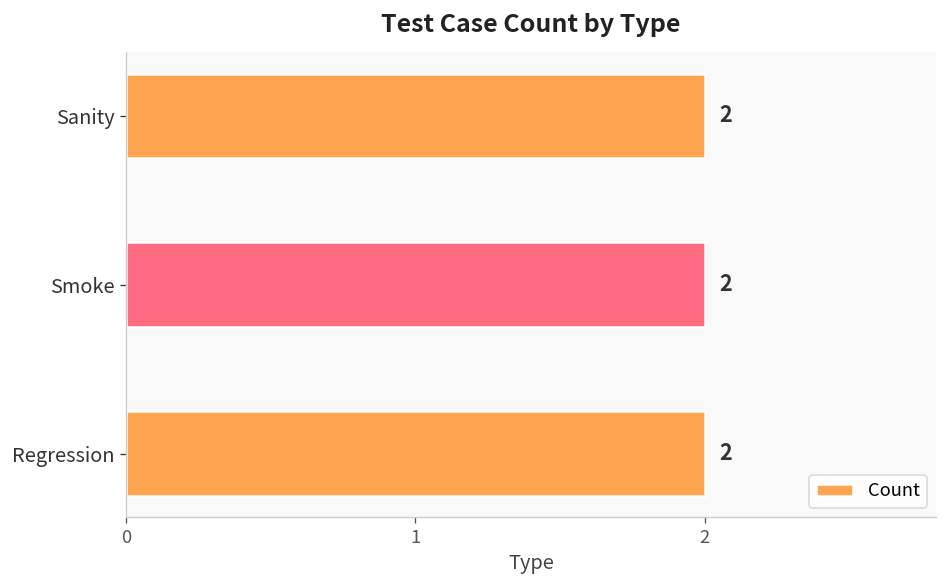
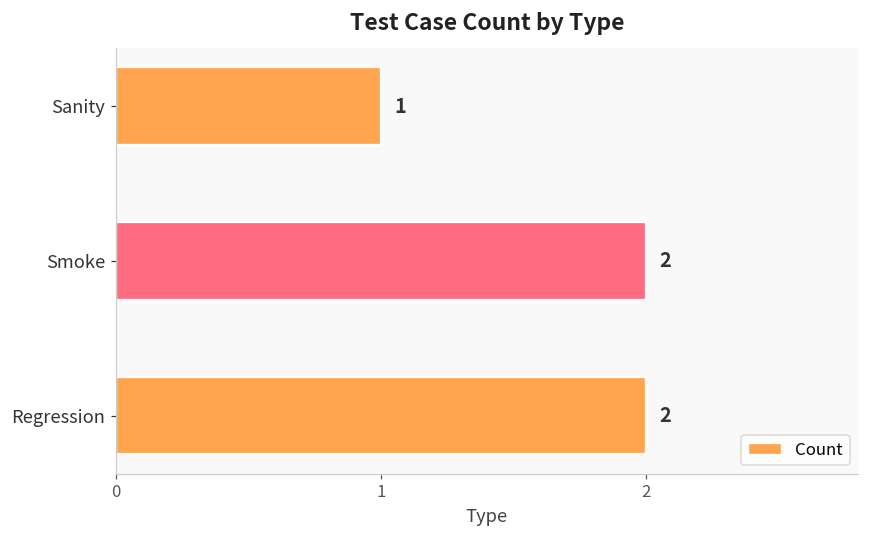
  {
-   "Sanity": 2,
+   "Sanity": 1,
    "Smoke": 2,
    "Regression": 2
  }
